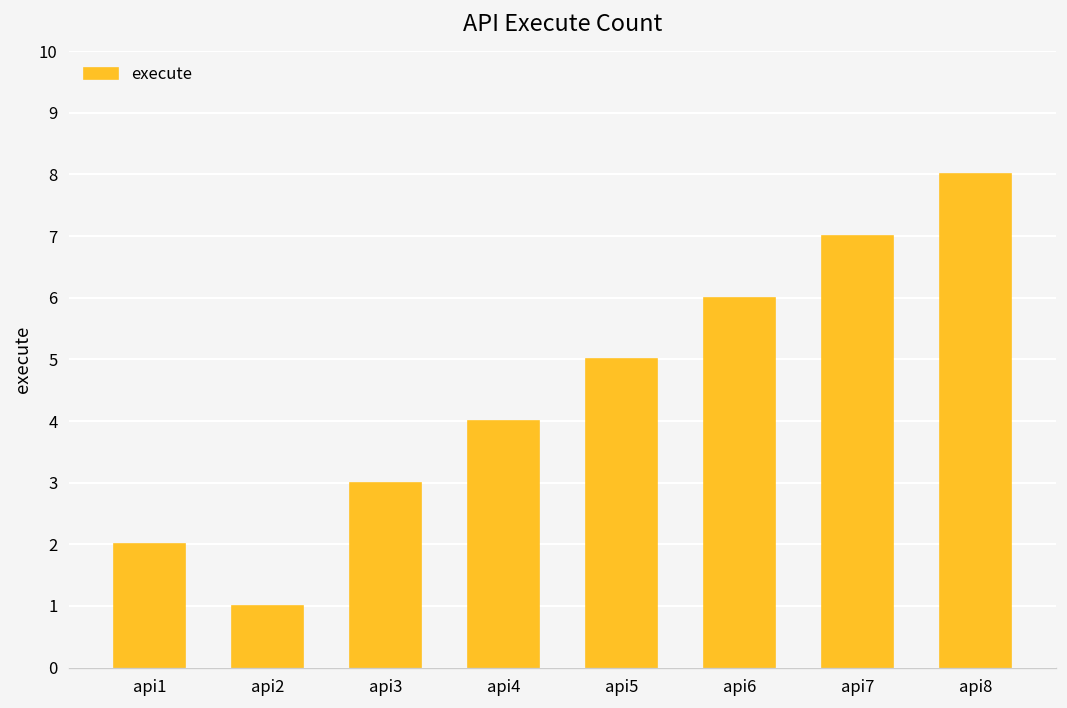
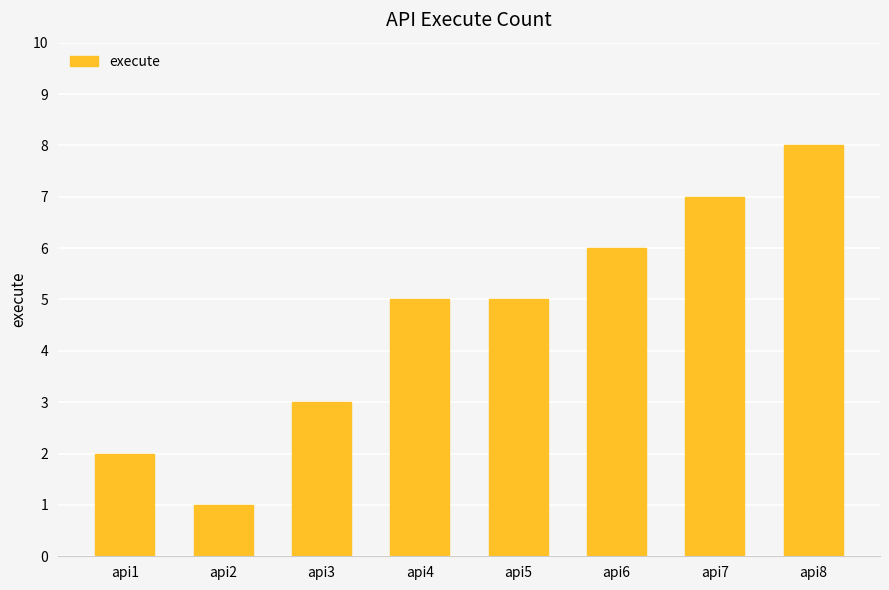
  {
    "api1": 2,
    "api2": 1,
    "api3": 3,
-   "api4": 4,
+   "api4": 5,
    "api5": 5,
    "api6": 6,
    "api7": 7,
    "api8": 8
  }
